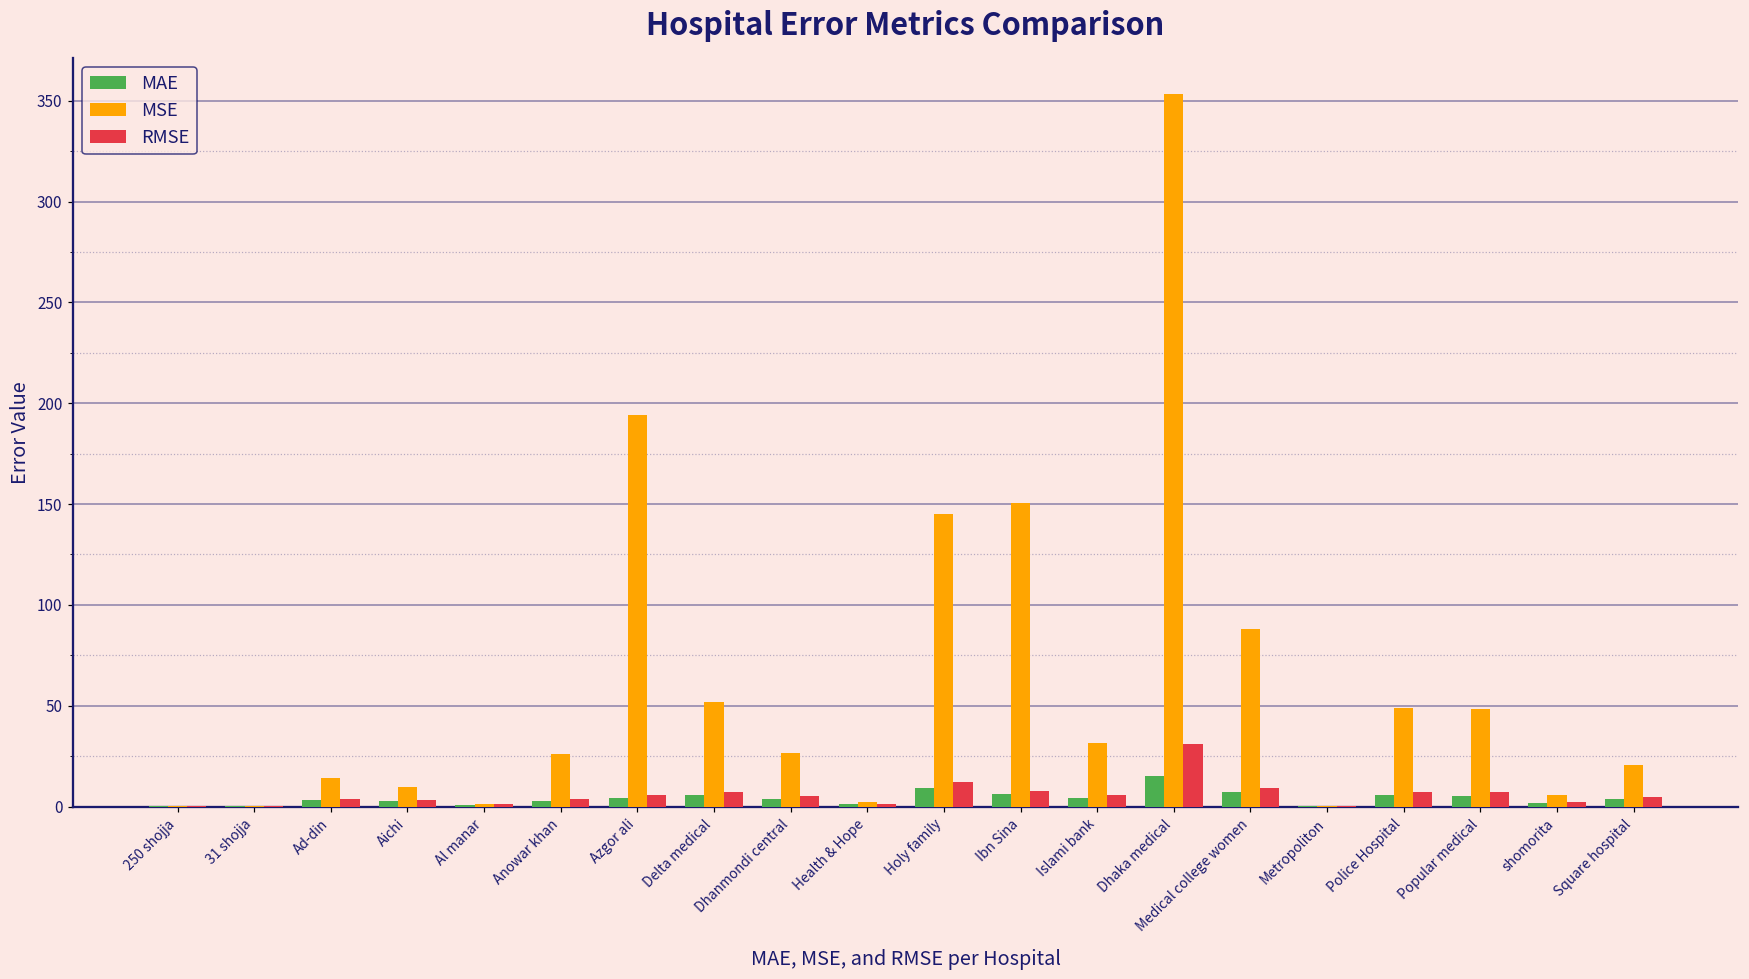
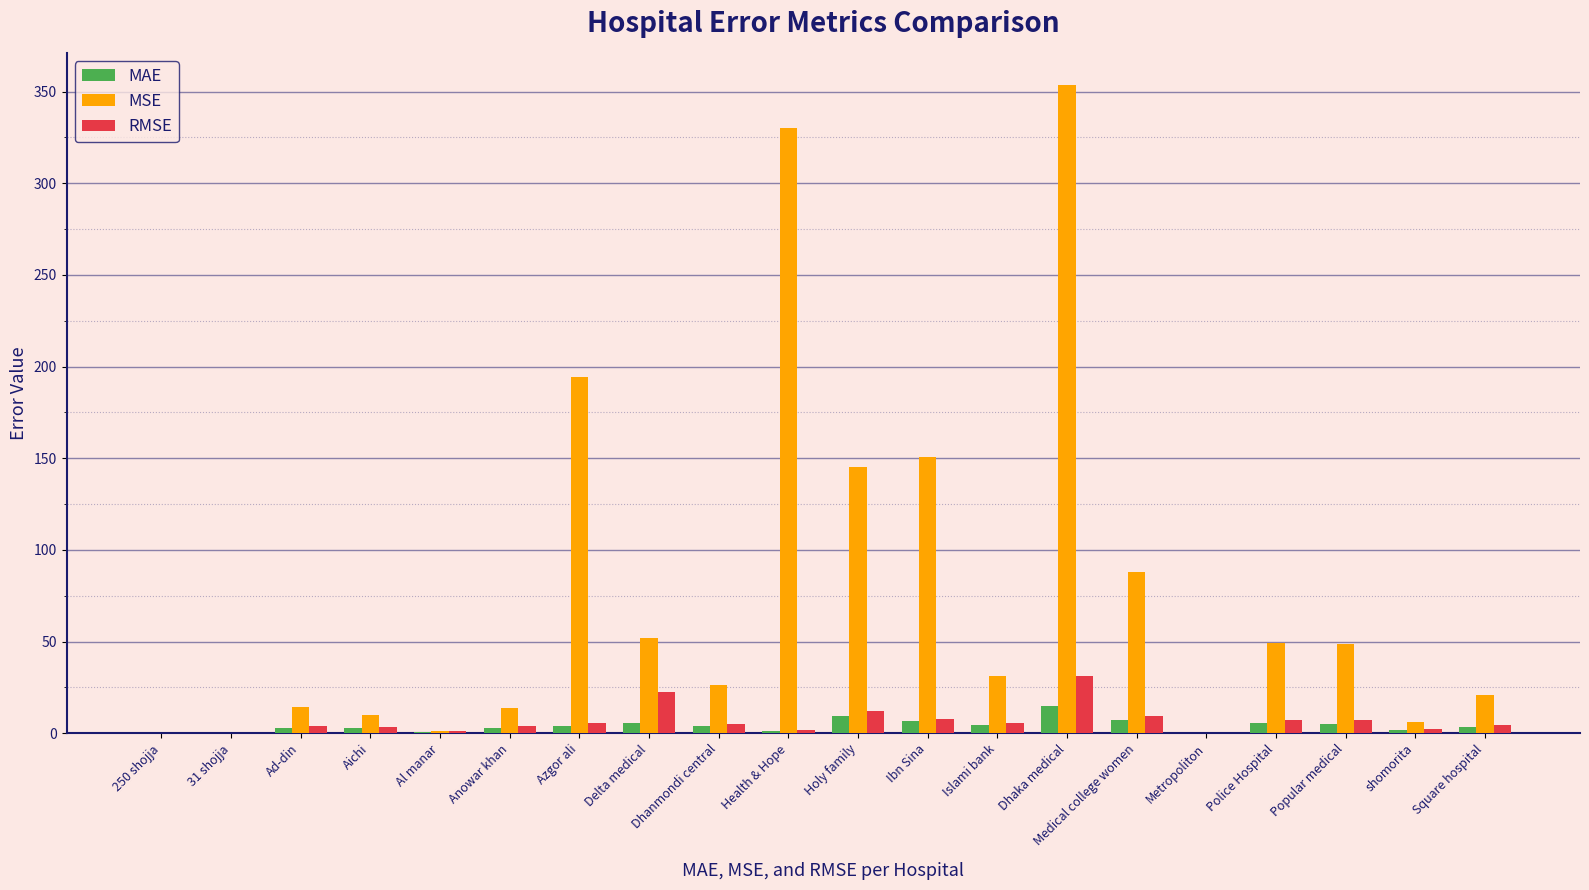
  {
    "MAE": {
      "Ad-din": 3,
      "Aichi": 3,
      "Anowar khan": 3,
      "Azgor ali": 4,
      "Delta medical": 6,
      "Dhanmondi central": 4,
      "Holy family": 9,
      "Ibn Sina": 6,
      "Islami bank": 4,
      "Dhaka medical": 15,
      "Medical college women": 7,
      "Police Hospital": 6,
      "Popular medical": 5,
      "shomorita": 2,
      "Square hospital": 4
    },
    "MSE": {
      "Ad-din": 14,
      "Aichi": 10,
-     "Anowar khan": 26,
+     "Anowar khan": 14,
      "Azgor ali": 194,
      "Delta medical": 52,
      "Dhanmondi central": 26,
-     "Health & Hope": 2,
+     "Health & Hope": 330,
      "Holy family": 145,
      "Ibn Sina": 151,
      "Islami bank": 31,
      "Dhaka medical": 353,
      "Medical college women": 88,
      "Police Hospital": 49,
      "Popular medical": 49,
      "shomorita": 6,
      "Square hospital": 21
    },
    "RMSE": {
      "Ad-din": 4,
      "Aichi": 3,
      "Anowar khan": 4,
      "Azgor ali": 6,
-     "Delta medical": 7,
+     "Delta medical": 22,
      "Dhanmondi central": 5,
      "Health & Hope": 1,
      "Holy family": 12,
      "Ibn Sina": 8,
      "Islami bank": 6,
      "Dhaka medical": 31,
      "Medical college women": 9,
      "Police Hospital": 7,
      "Popular medical": 7,
      "shomorita": 2,
      "Square hospital": 5
    }
  }
